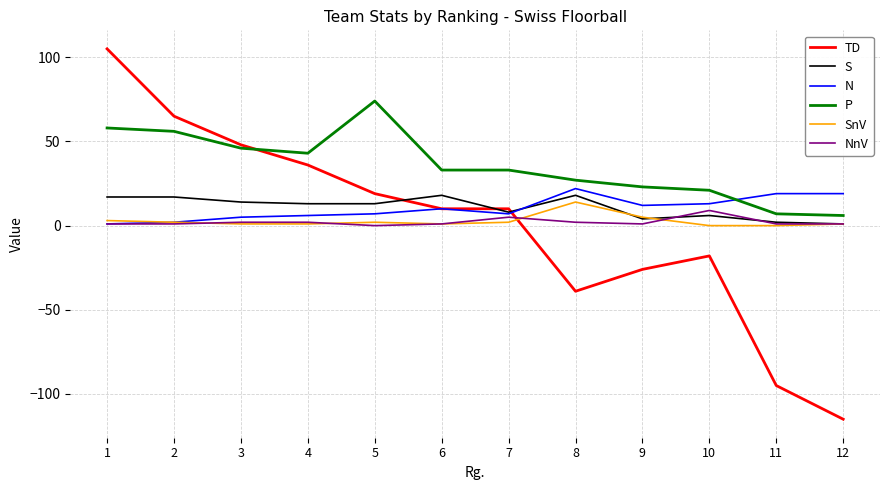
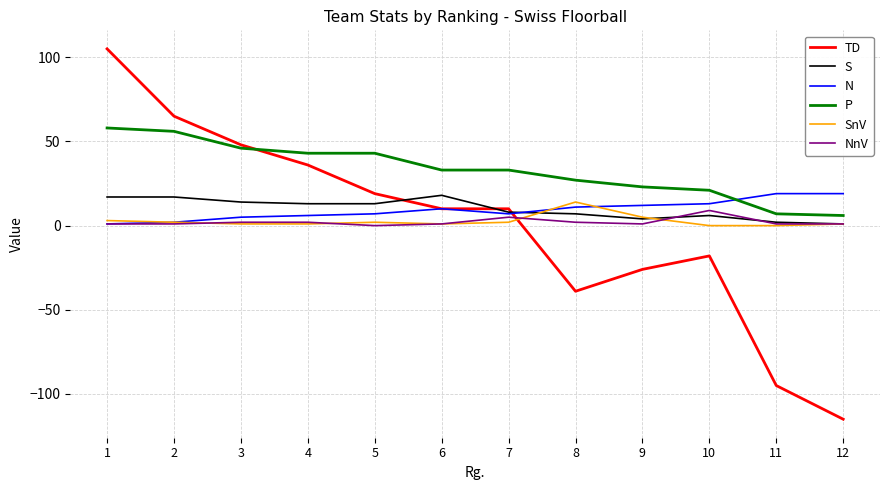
  {
    "TD": {
      "1": 105,
      "2": 65,
      "3": 48,
      "4": 36,
      "5": 19,
      "7": 10,
      "8": -39,
      "9": -26,
      "10": -18,
      "11": -95,
      "12": -115
    },
    "S": {
      "1": 17,
      "2": 17,
      "3": 14,
      "4": 13,
      "5": 13,
      "6": 18,
-     "8": 18,
+     "8": 7,
      "10": 6
    },
    "N": {
      "3": 5,
      "4": 6,
      "5": 7,
-     "8": 22,
+     "8": 11,
      "9": 12,
      "10": 13,
      "11": 19,
      "12": 19
    },
    "P": {
      "1": 58,
      "2": 56,
      "3": 46,
      "4": 43,
-     "5": 74,
+     "5": 43,
      "6": 33,
      "7": 33,
      "8": 27,
      "9": 23,
      "10": 21,
      "11": 7,
      "12": 6
    },
    "SnV": {
      "1": 3,
      "5": 2,
      "7": 2,
      "8": 14,
      "10": 0
    },
    "NnV": {
      "5": 0,
      "7": 5,
      "8": 2,
      "9": 1,
      "10": 9
    }
  }
